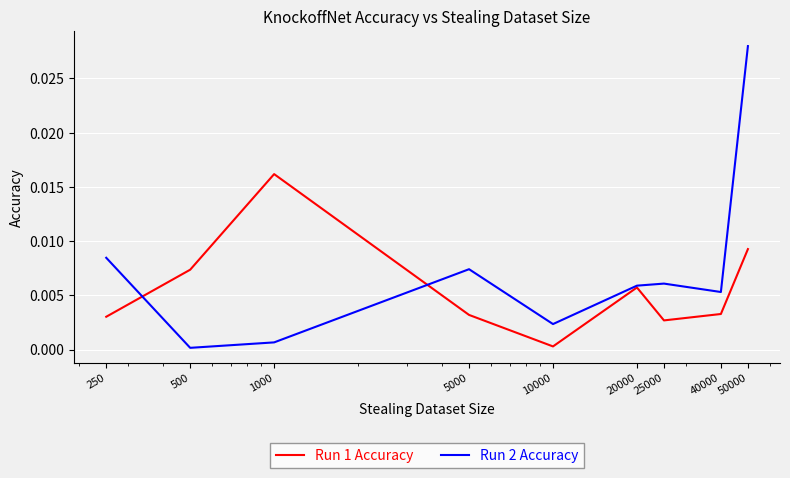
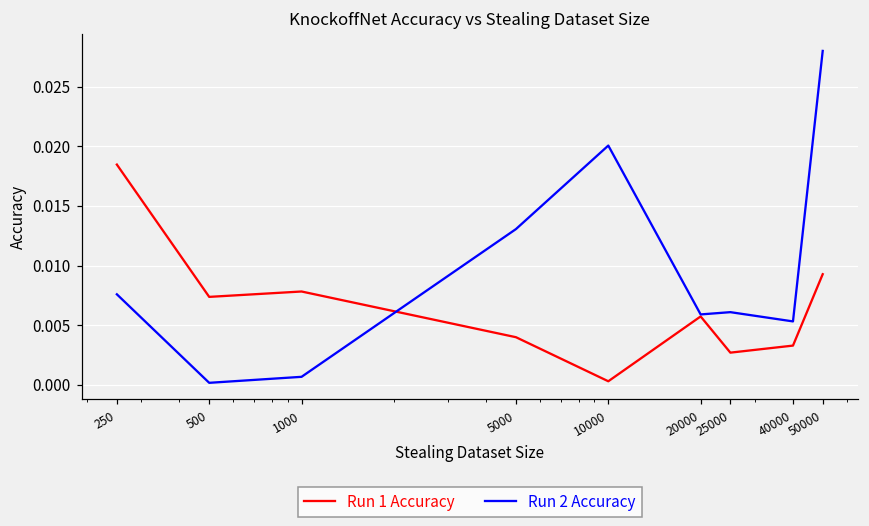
  {
    "Run 1 Accuracy": {
-     "250": 0.0030,
+     "250": 0.0185,
      "500": 0.0074,
-     "1000": 0.0162,
-     "5000": 0.0032,
+     "1000": 0.0078,
+     "5000": 0.0040,
      "10000": 0.0003,
      "25000": 0.0027,
      "40000": 0.0033,
      "50000": 0.0093
    },
    "Run 2 Accuracy": {
-     "250": 0.0085,
+     "250": 0.0076,
      "500": 0.0002,
      "1000": 0.0007,
-     "5000": 0.0074,
-     "10000": 0.0024,
+     "5000": 0.0131,
+     "10000": 0.0201,
      "25000": 0.0061,
      "40000": 0.0053,
      "50000": 0.0280
    }
  }
